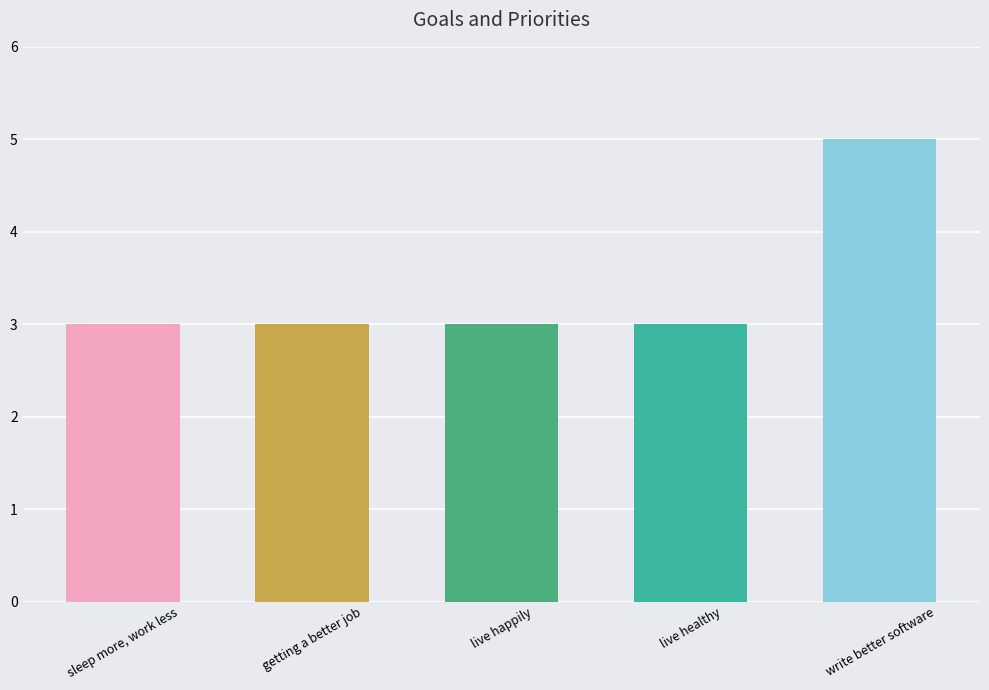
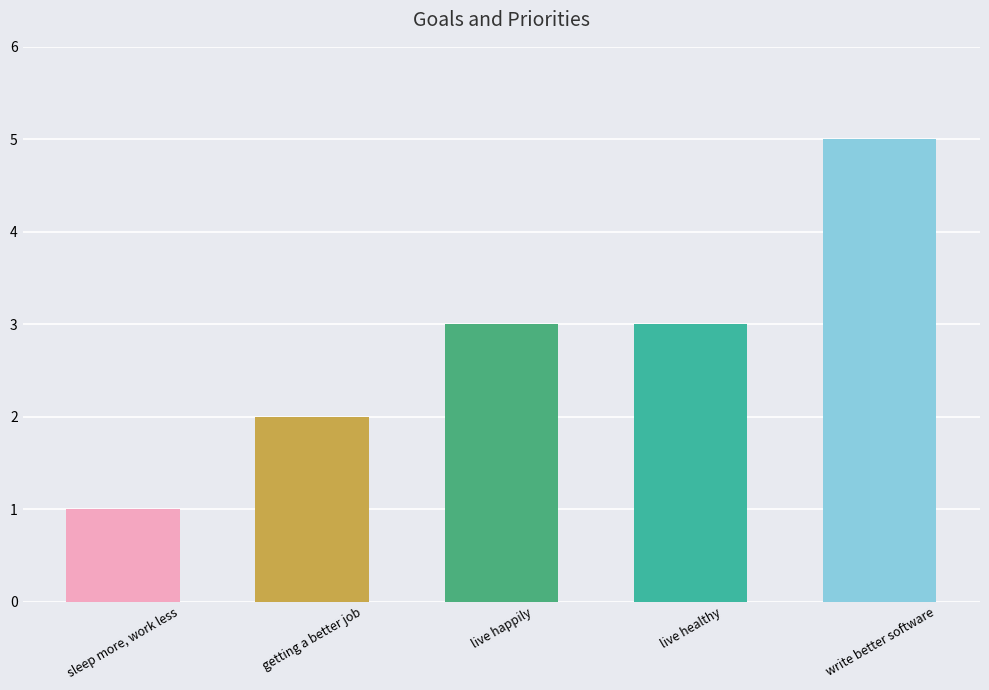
  {
-   "sleep more, work less": 3,
-   "getting a better job": 3,
+   "sleep more, work less": 1,
+   "getting a better job": 2,
    "live happily": 3,
    "live healthy": 3,
    "write better software": 5
  }
